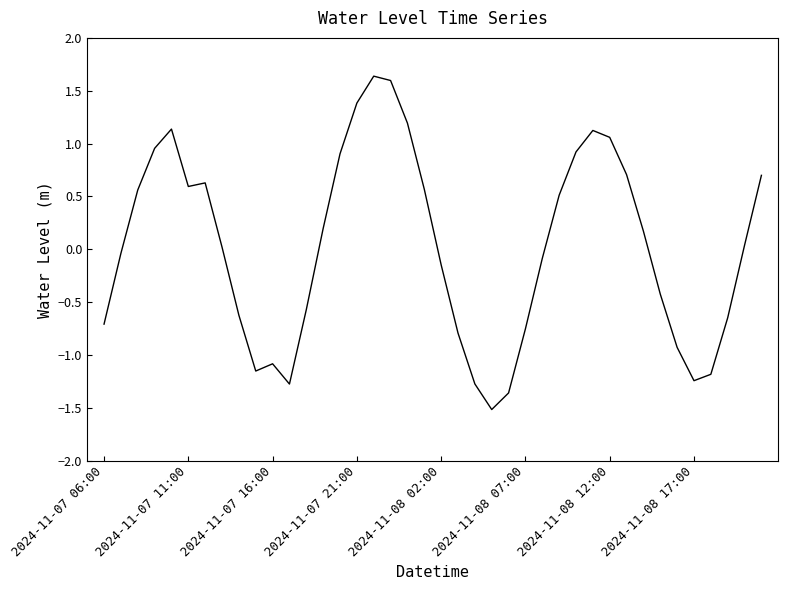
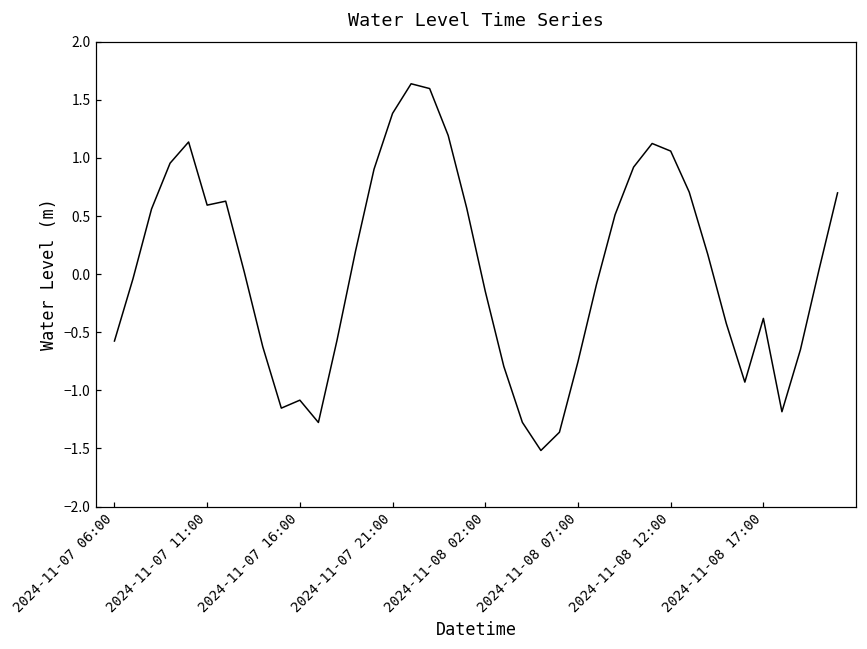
  {
-   "2024-11-07 06:00": -0.71,
+   "2024-11-07 06:00": -0.58,
    "2024-11-07 11:00": 0.59,
    "2024-11-07 16:00": -1.08,
    "2024-11-07 21:00": 1.38,
    "2024-11-08 02:00": -0.15,
    "2024-11-08 07:00": -0.75,
    "2024-11-08 12:00": 1.06,
-   "2024-11-08 17:00": -1.24
+   "2024-11-08 17:00": -0.38
  }
